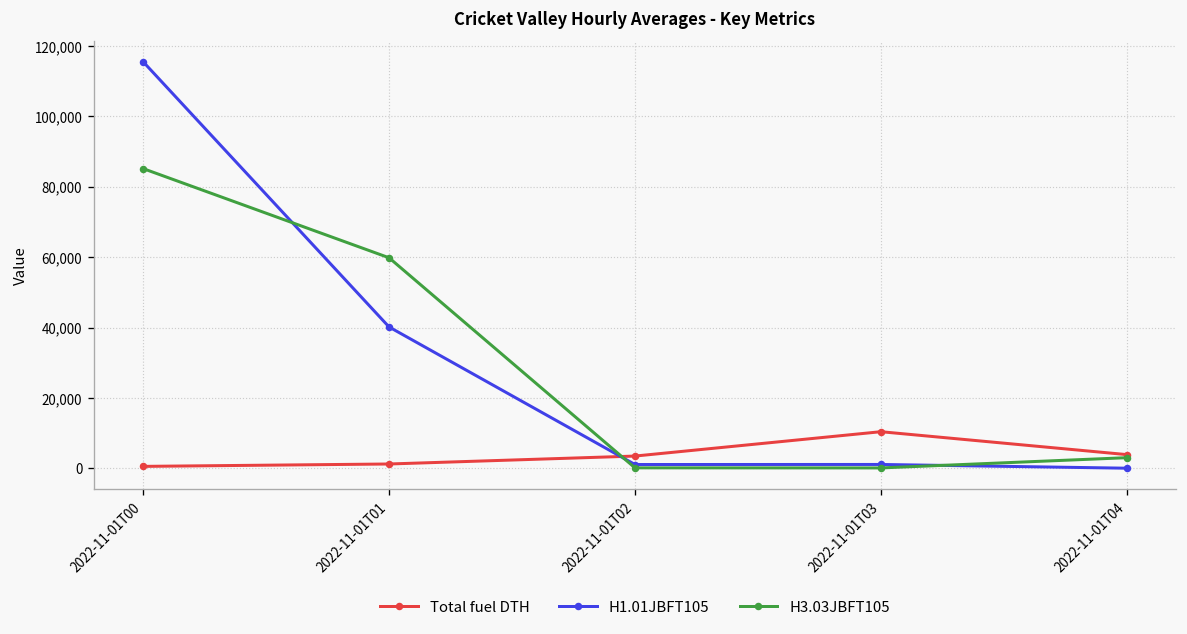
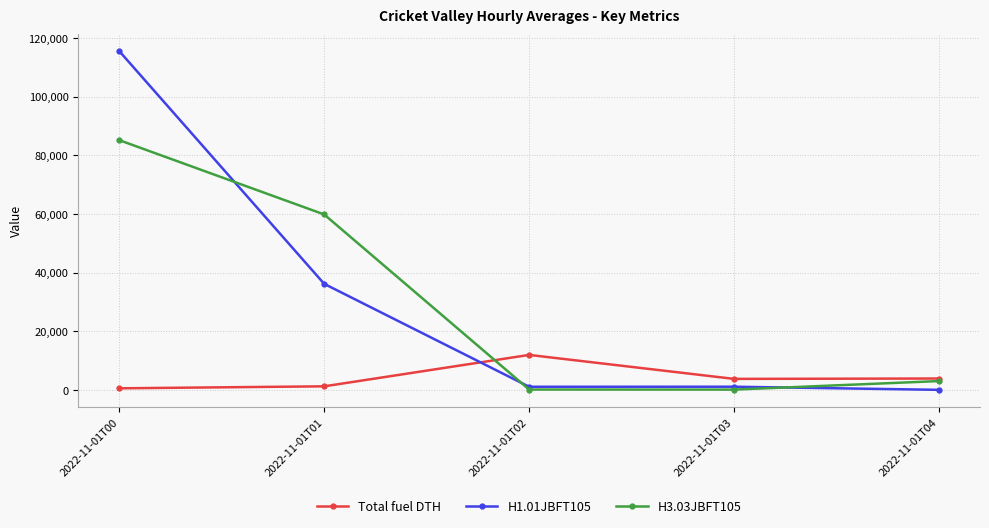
  {
    "Total fuel DTH": {
      "2022-11-01T00": "1,000",
      "2022-11-01T01": "1,000",
-     "2022-11-01T02": "3,000",
-     "2022-11-01T03": "10,000",
+     "2022-11-01T02": "12,000",
+     "2022-11-01T03": "4,000",
      "2022-11-01T04": "4,000"
    },
    "H1.01JBFT105": {
      "2022-11-01T00": "116,000",
-     "2022-11-01T01": "40,000",
+     "2022-11-01T01": "36,000",
      "2022-11-01T02": "1,000",
      "2022-11-01T03": "1,000",
      "2022-11-01T04": "0"
    },
    "H3.03JBFT105": {
      "2022-11-01T00": "85,000",
      "2022-11-01T01": "60,000",
      "2022-11-01T02": "0",
      "2022-11-01T03": "0",
      "2022-11-01T04": "3,000"
    }
  }
